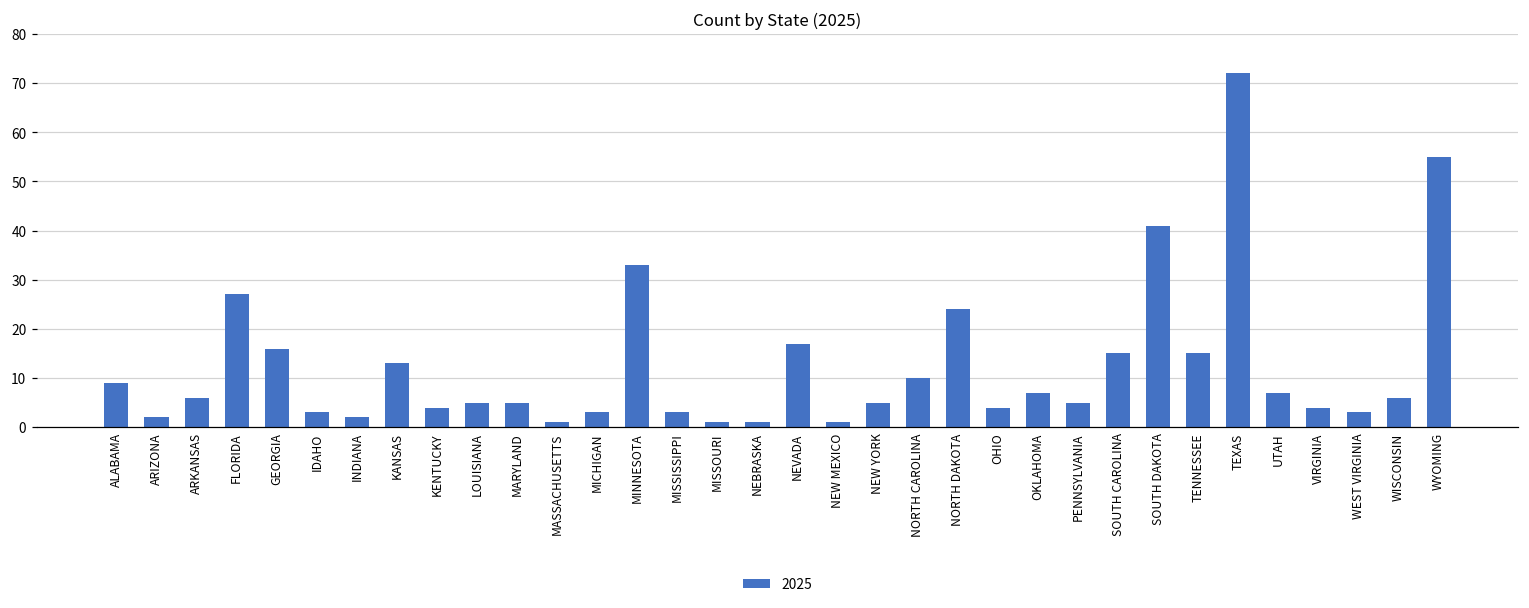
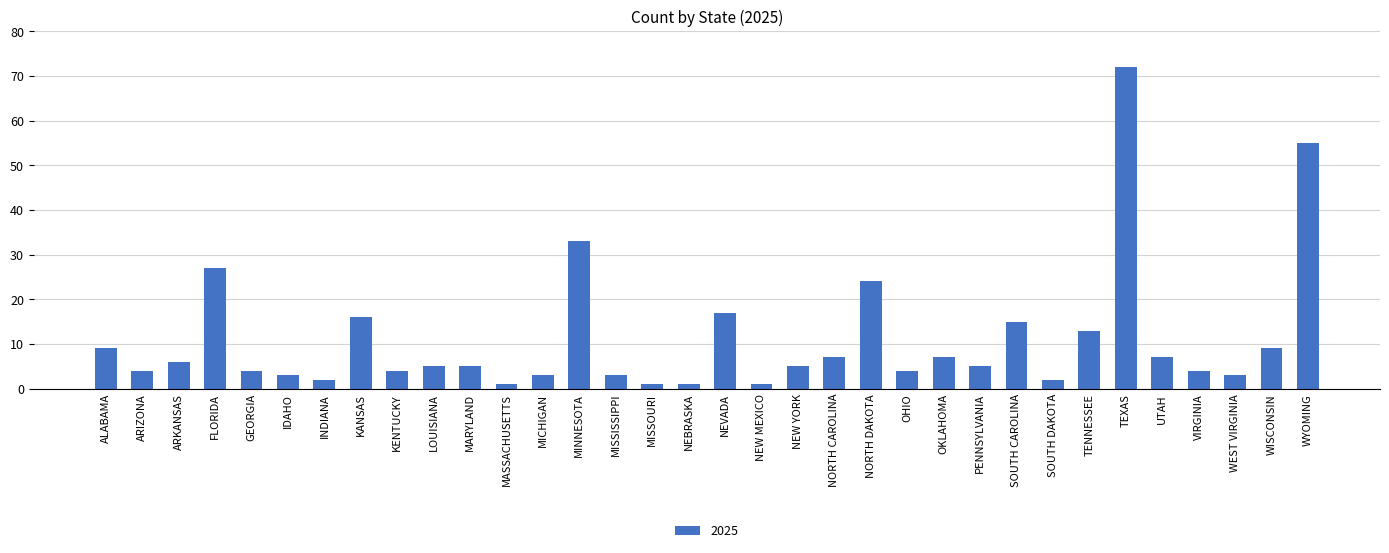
  {
    "ALABAMA": 9,
-   "ARIZONA": 2,
+   "ARIZONA": 4,
    "ARKANSAS": 6,
    "FLORIDA": 27,
-   "GEORGIA": 16,
+   "GEORGIA": 4,
    "IDAHO": 3,
    "INDIANA": 2,
-   "KANSAS": 13,
+   "KANSAS": 16,
    "KENTUCKY": 4,
    "LOUISIANA": 5,
    "MARYLAND": 5,
    "MASSACHUSETTS": 1,
    "MICHIGAN": 3,
    "MINNESOTA": 33,
    "MISSISSIPPI": 3,
    "MISSOURI": 1,
    "NEBRASKA": 1,
    "NEVADA": 17,
    "NEW MEXICO": 1,
    "NEW YORK": 5,
-   "NORTH CAROLINA": 10,
+   "NORTH CAROLINA": 7,
    "NORTH DAKOTA": 24,
    "OHIO": 4,
    "OKLAHOMA": 7,
    "PENNSYLVANIA": 5,
    "SOUTH CAROLINA": 15,
-   "SOUTH DAKOTA": 41,
-   "TENNESSEE": 15,
+   "SOUTH DAKOTA": 2,
+   "TENNESSEE": 13,
    "TEXAS": 72,
    "UTAH": 7,
    "VIRGINIA": 4,
    "WEST VIRGINIA": 3,
-   "WISCONSIN": 6,
+   "WISCONSIN": 9,
    "WYOMING": 55
  }
